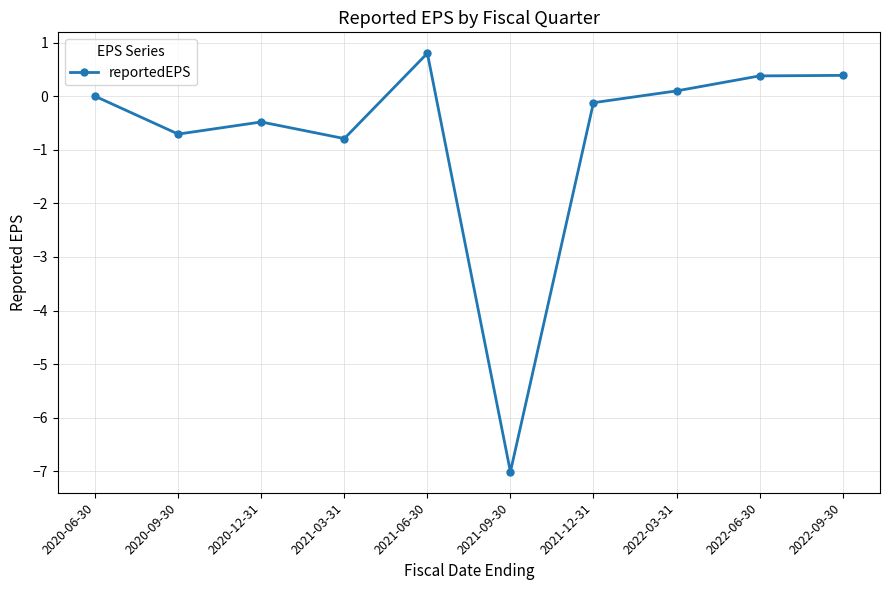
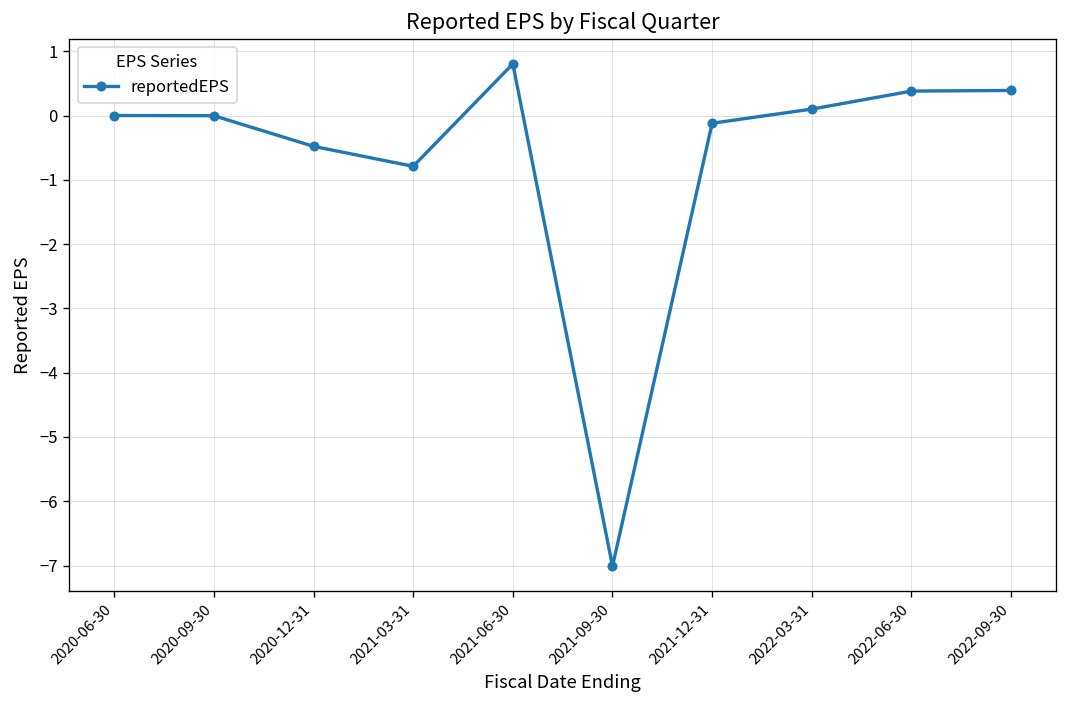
  {
    "2020-06-30": 0.0,
-   "2020-09-30": -0.7,
+   "2020-09-30": 0.0,
    "2020-12-31": -0.5,
    "2021-03-31": -0.8,
    "2021-06-30": 0.8,
    "2021-09-30": -7.0,
    "2021-12-31": -0.1,
    "2022-03-31": 0.1,
    "2022-06-30": 0.4,
    "2022-09-30": 0.4
  }
